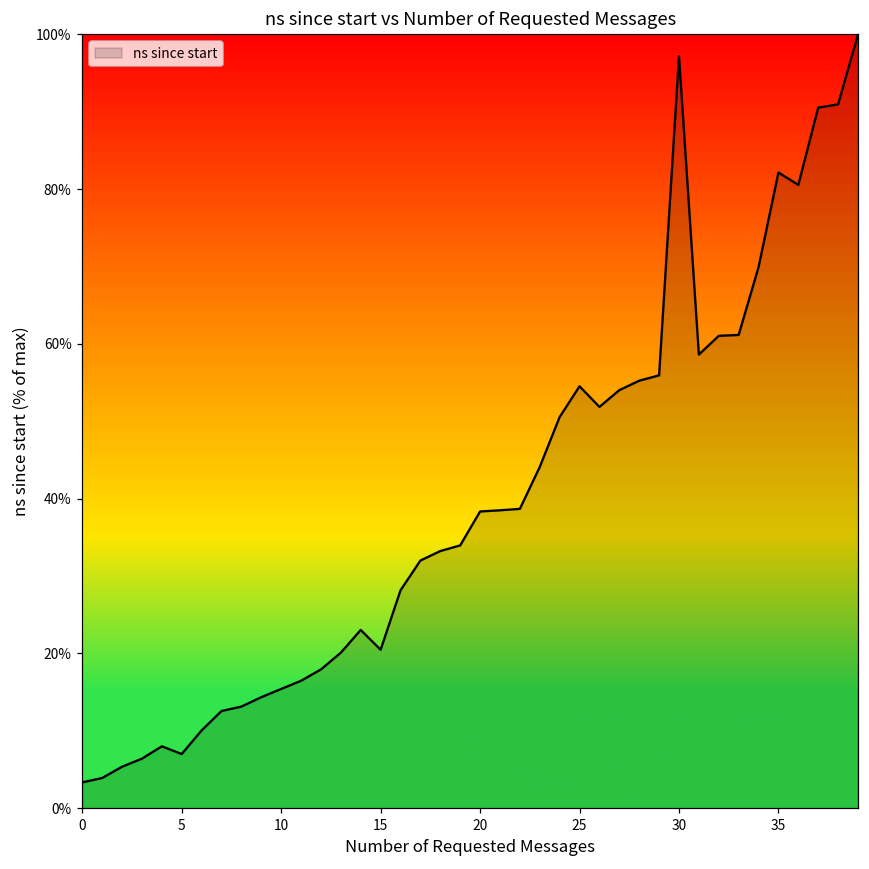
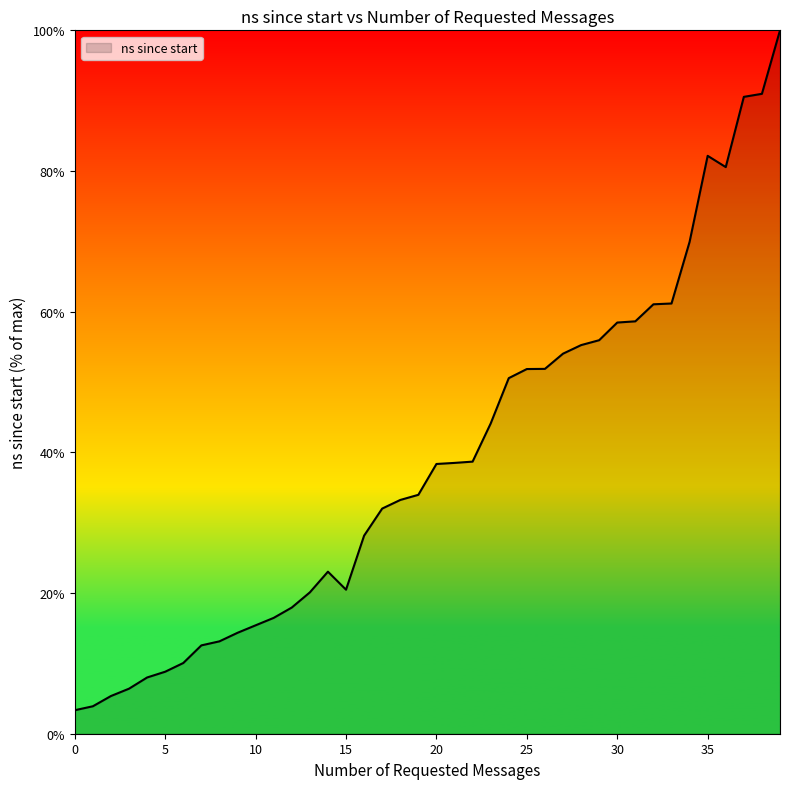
  {
    "0": "3%",
-   "5": "7%",
+   "5": "9%",
    "10": "15%",
    "15": "20%",
    "20": "38%",
-   "25": "55%",
-   "30": "97%",
+   "25": "52%",
+   "30": "58%",
    "35": "82%"
  }
